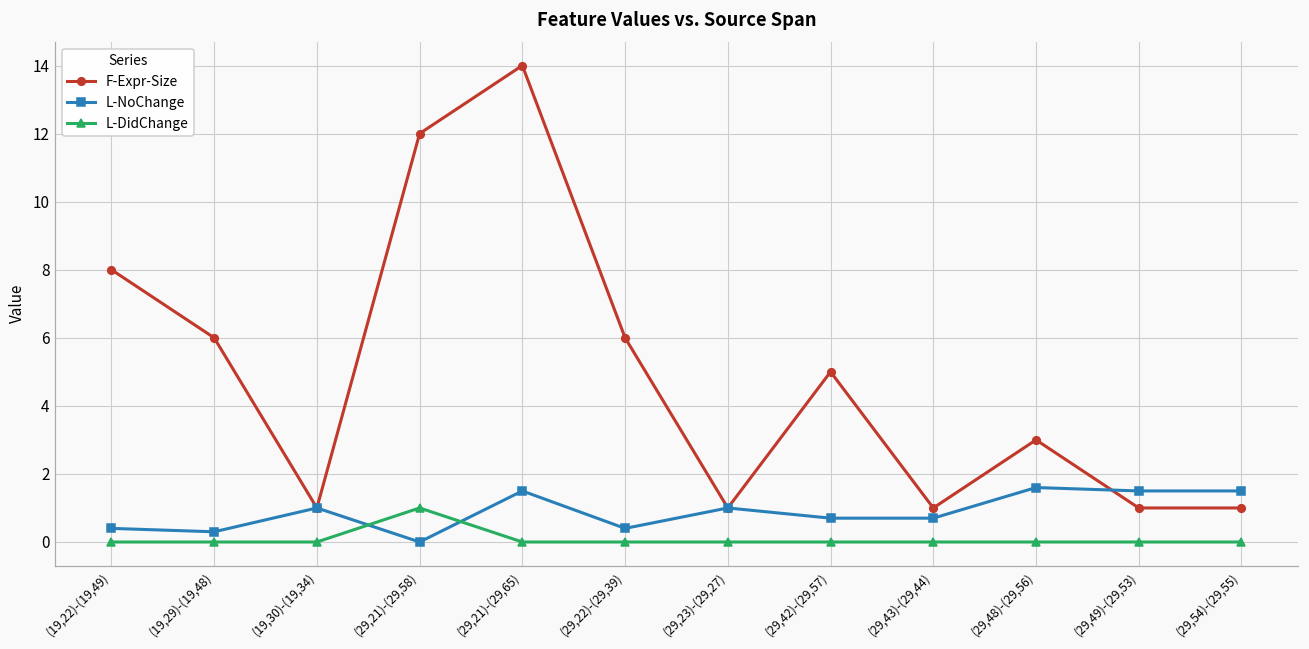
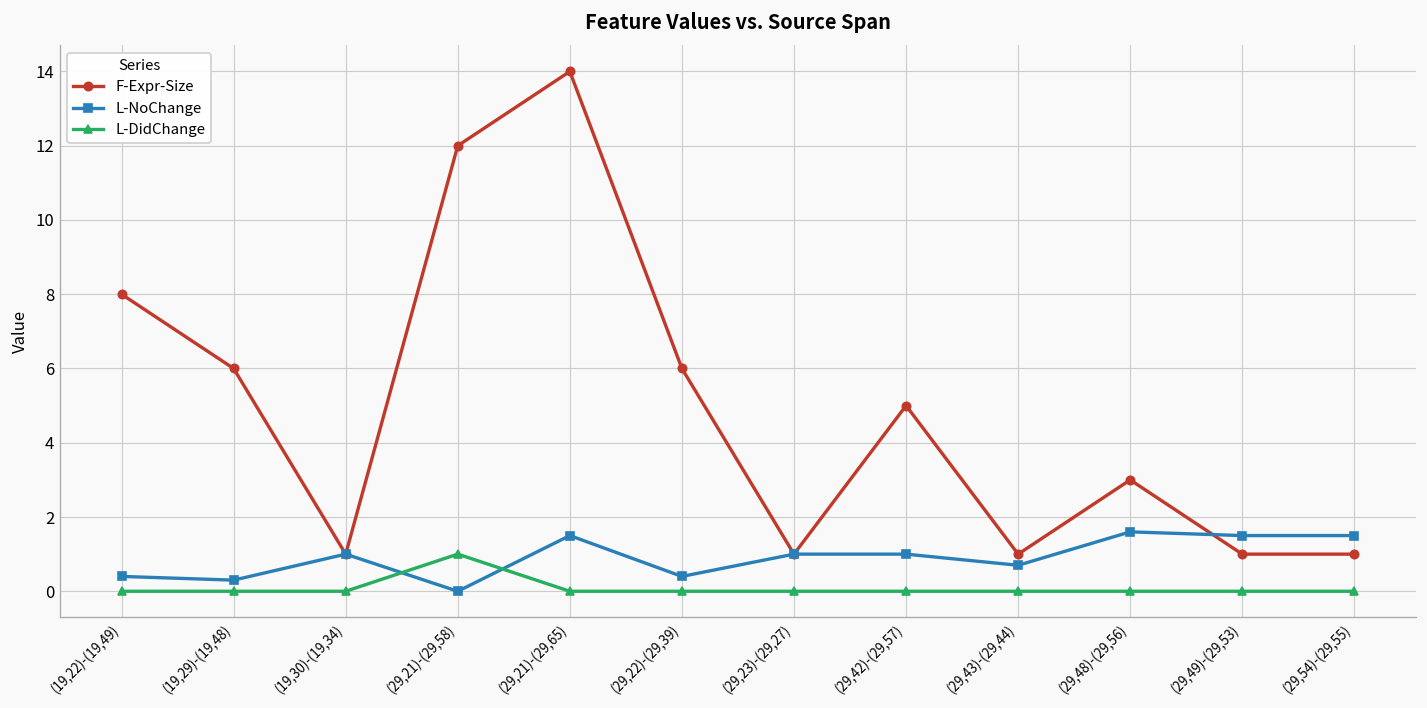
  {
    "F-Expr-Size": {
      "(19,22)-(19,49)": 8.0,
      "(19,29)-(19,48)": 6.0,
      "(29,21)-(29,58)": 12.0,
      "(29,21)-(29,65)": 14.0,
      "(29,22)-(29,39)": 6.0,
      "(29,42)-(29,57)": 5.0,
      "(29,43)-(29,44)": 1.0,
      "(29,48)-(29,56)": 3.0,
      "(29,49)-(29,53)": 1.0,
      "(29,54)-(29,55)": 1.0
    },
    "L-NoChange": {
      "(19,22)-(19,49)": 0.4,
      "(19,29)-(19,48)": 0.3,
      "(29,21)-(29,58)": 0.0,
      "(29,21)-(29,65)": 1.5,
      "(29,22)-(29,39)": 0.4,
-     "(29,42)-(29,57)": 0.7,
+     "(29,42)-(29,57)": 1.0,
      "(29,43)-(29,44)": 0.7,
      "(29,48)-(29,56)": 1.6,
      "(29,49)-(29,53)": 1.5,
      "(29,54)-(29,55)": 1.5
    },
    "L-DidChange": {
      "(19,22)-(19,49)": 0.0,
      "(19,29)-(19,48)": 0.0,
      "(19,30)-(19,34)": 0.0,
      "(29,21)-(29,58)": 1.0,
      "(29,21)-(29,65)": 0.0,
      "(29,22)-(29,39)": 0.0,
      "(29,23)-(29,27)": 0.0,
      "(29,42)-(29,57)": 0.0,
      "(29,43)-(29,44)": 0.0,
      "(29,48)-(29,56)": 0.0,
      "(29,49)-(29,53)": 0.0,
      "(29,54)-(29,55)": 0.0
    }
  }
